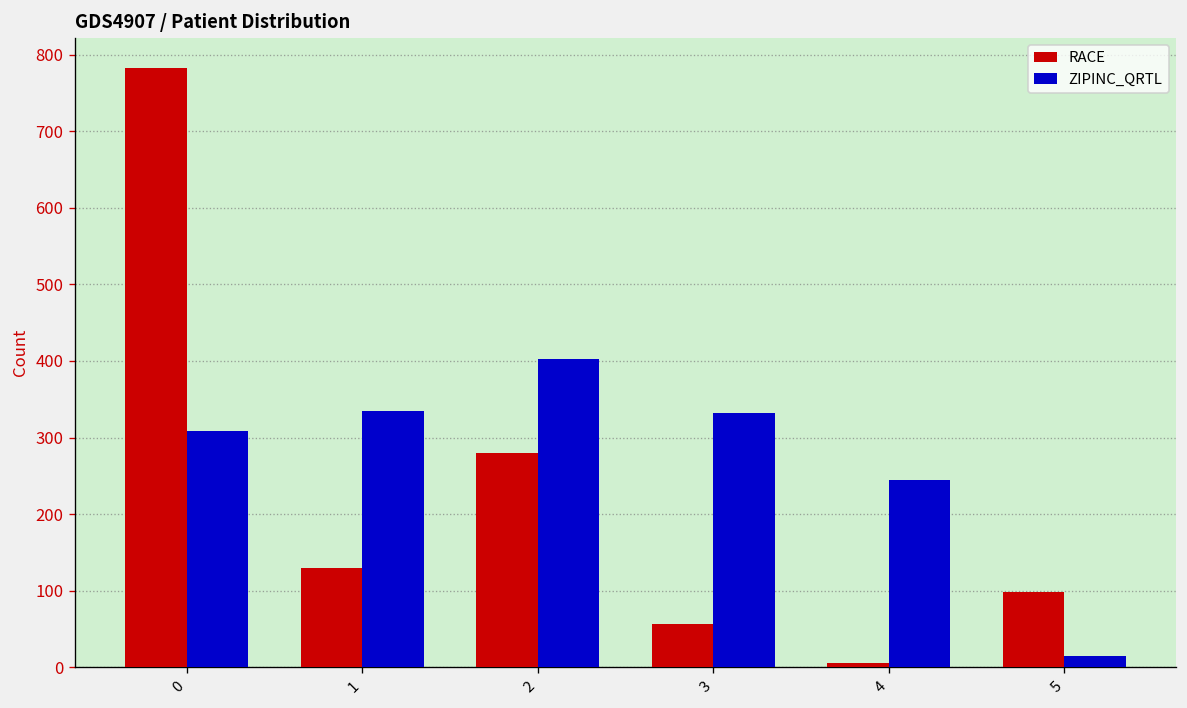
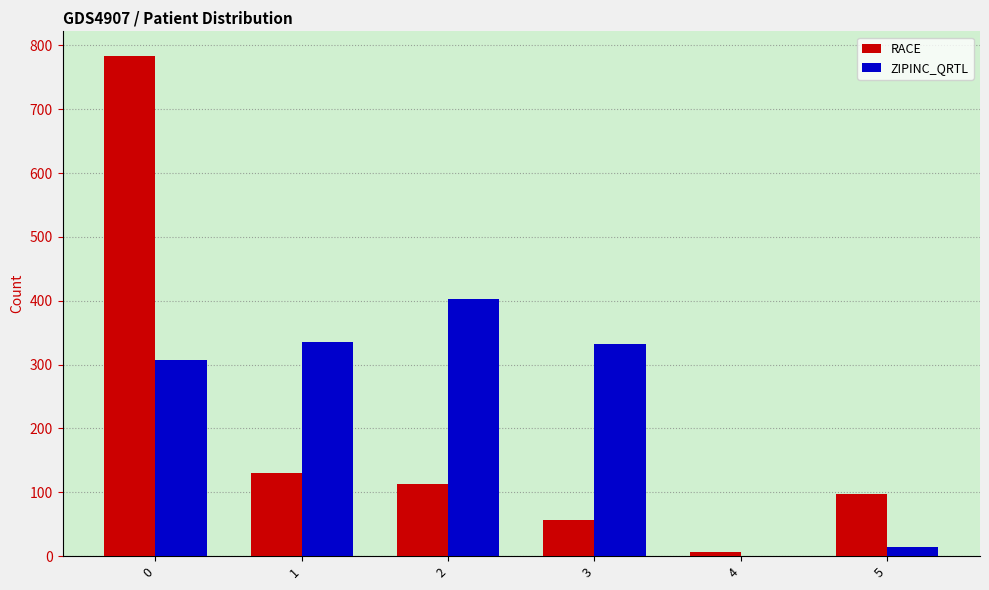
  {
    "RACE": {
      "0": 780,
      "1": 130,
-     "2": 280,
+     "2": 110,
      "3": 60,
      "4": 10,
      "5": 100
    },
    "ZIPINC_QRTL": {
      "0": 310,
      "1": 340,
      "2": 400,
      "3": 330,
-     "4": 250,
+     "4": 0,
      "5": 10
    }
  }
